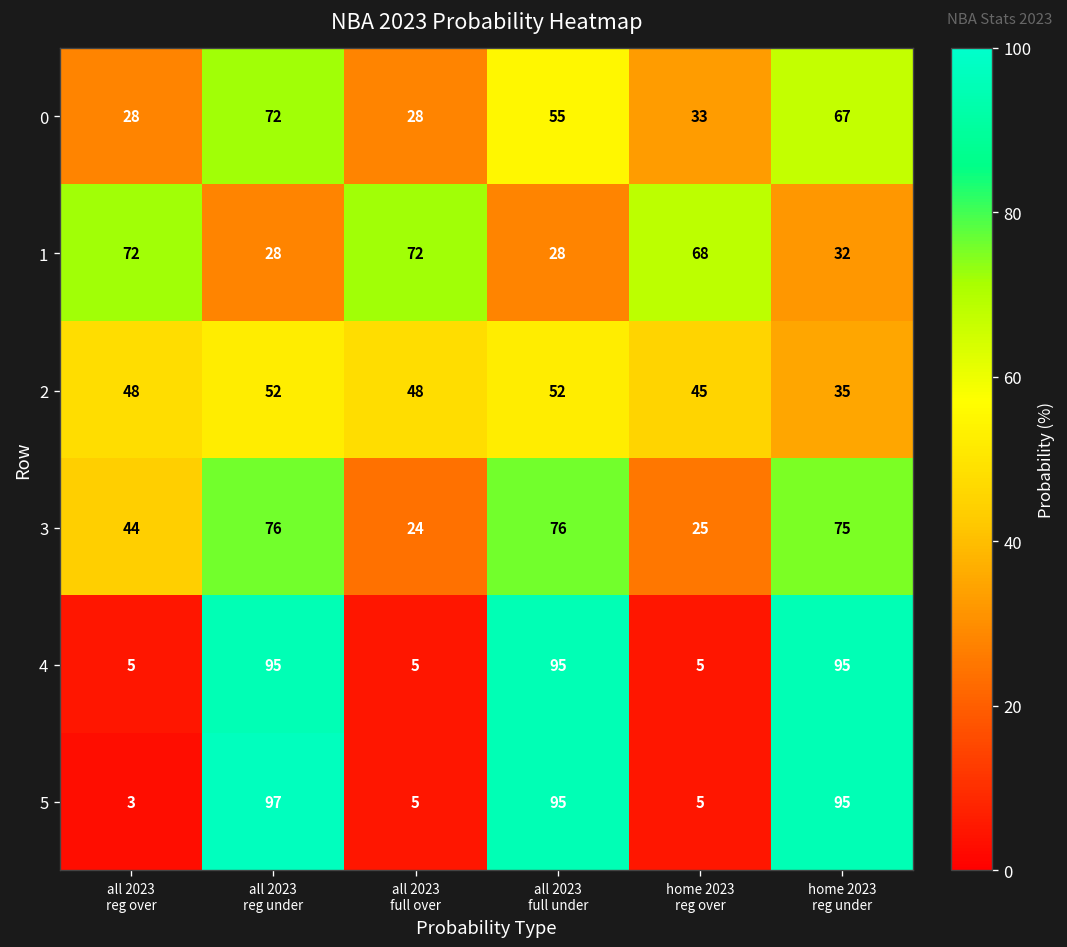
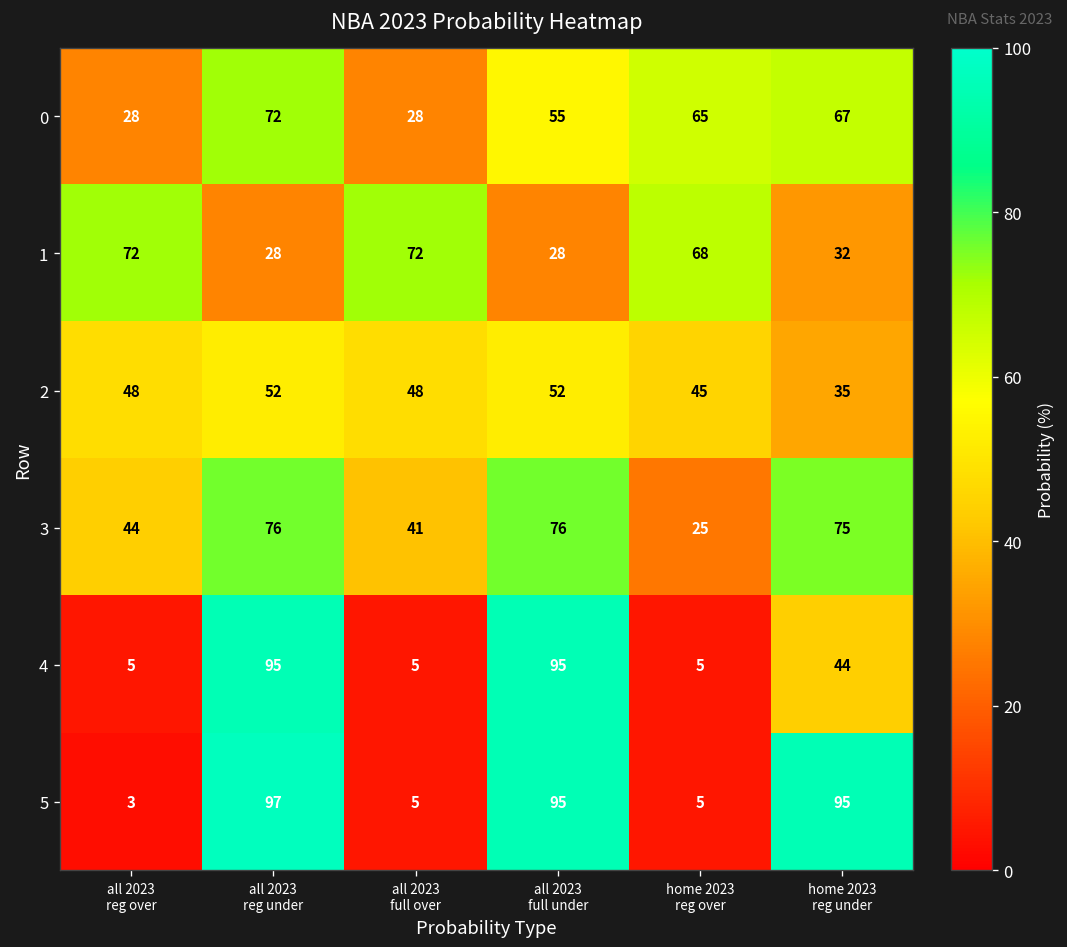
  {
    "0": {
      "all 2023 reg over": 28,
      "all 2023 reg under": 72,
      "all 2023 full over": 28,
      "all 2023 full under": 55,
-     "home 2023 reg over": 33,
+     "home 2023 reg over": 65,
      "home 2023 reg under": 67
    },
    "1": {
      "all 2023 reg over": 72,
      "all 2023 reg under": 28,
      "all 2023 full over": 72,
      "all 2023 full under": 28,
      "home 2023 reg over": 68,
      "home 2023 reg under": 32
    },
    "2": {
      "all 2023 reg over": 48,
      "all 2023 reg under": 52,
      "all 2023 full over": 48,
      "all 2023 full under": 52,
      "home 2023 reg over": 45,
      "home 2023 reg under": 35
    },
    "3": {
      "all 2023 reg over": 44,
      "all 2023 reg under": 76,
-     "all 2023 full over": 24,
+     "all 2023 full over": 41,
      "all 2023 full under": 76,
      "home 2023 reg over": 25,
      "home 2023 reg under": 75
    },
    "4": {
      "all 2023 reg over": 5,
      "all 2023 reg under": 95,
      "all 2023 full over": 5,
      "all 2023 full under": 95,
      "home 2023 reg over": 5,
-     "home 2023 reg under": 95
+     "home 2023 reg under": 44
    },
    "5": {
      "all 2023 reg over": 3,
      "all 2023 reg under": 97,
      "all 2023 full over": 5,
      "all 2023 full under": 95,
      "home 2023 reg over": 5,
      "home 2023 reg under": 95
    }
  }
